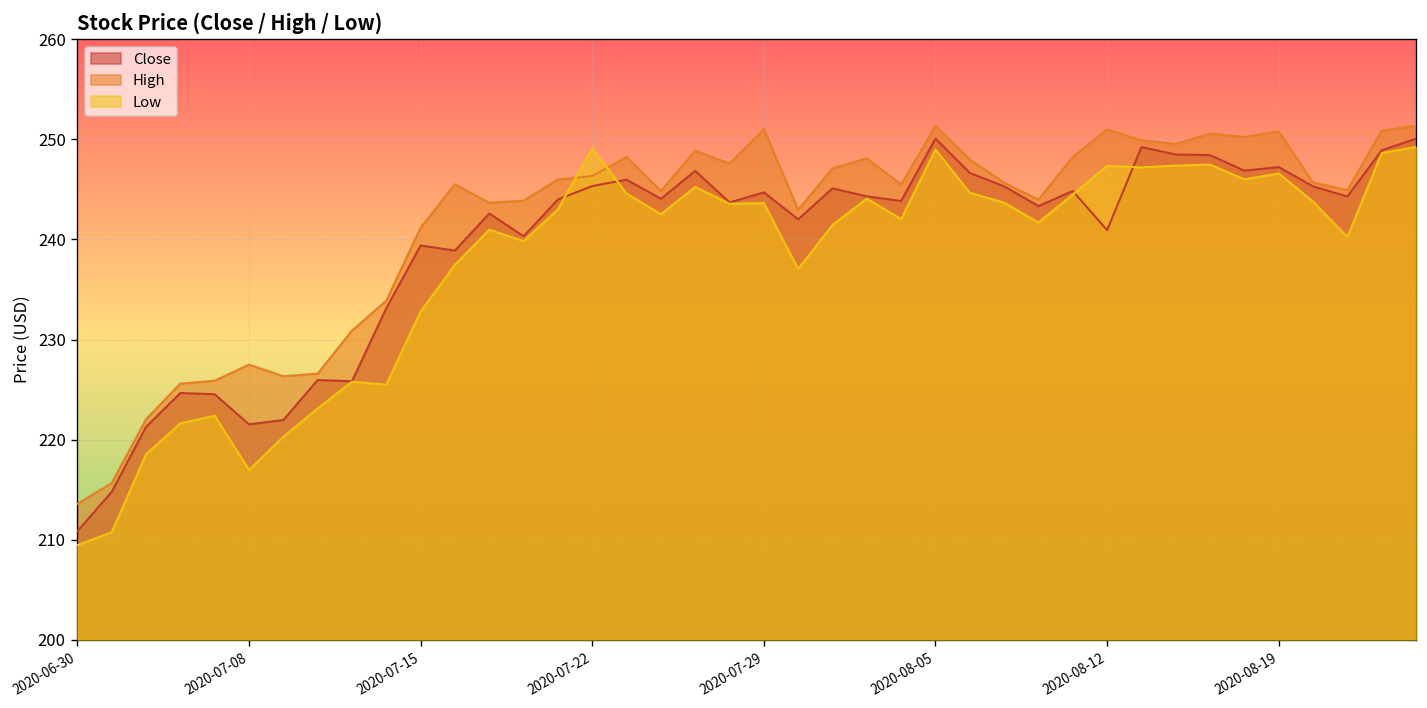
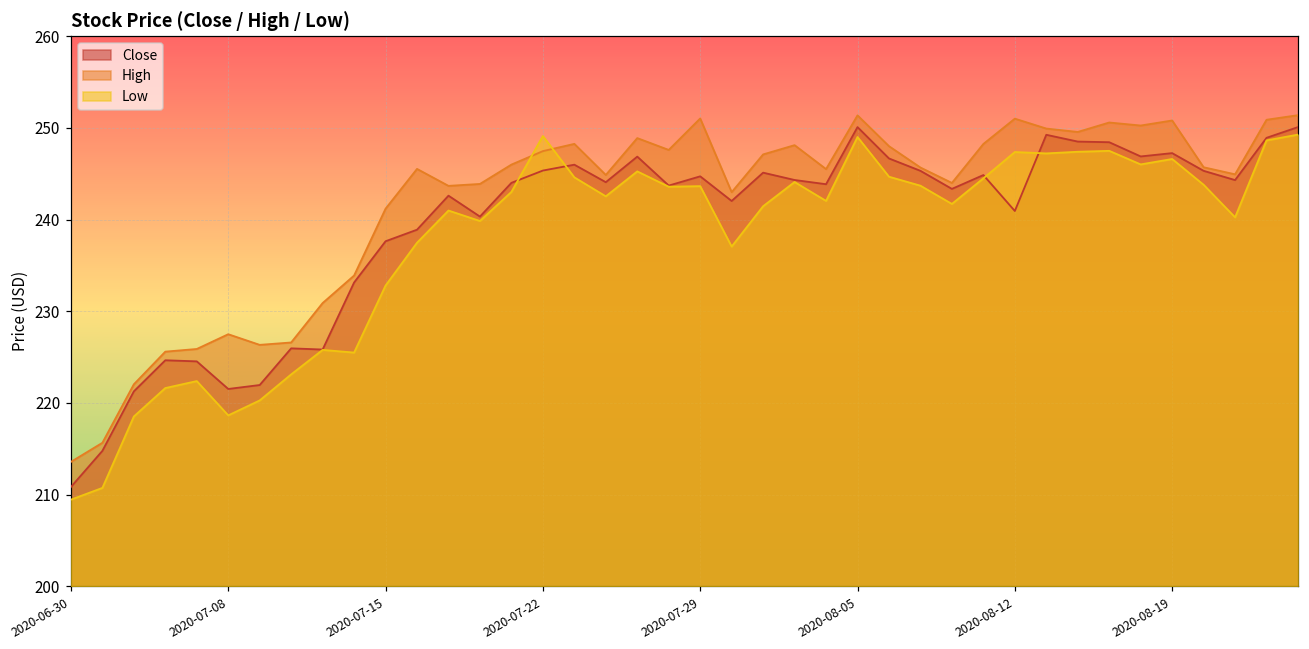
  {
    "Close": {
      "2020-06-30": 211,
      "2020-07-08": 222,
-     "2020-07-15": 239,
+     "2020-07-15": 238,
      "2020-07-22": 245,
      "2020-07-29": 245,
      "2020-08-05": 250,
      "2020-08-12": 241,
      "2020-08-19": 247
    },
    "High": {
      "2020-06-30": 214,
      "2020-07-08": 227,
      "2020-07-15": 241,
-     "2020-07-22": 246,
+     "2020-07-22": 247,
      "2020-07-29": 251,
      "2020-08-05": 251,
      "2020-08-12": 251,
      "2020-08-19": 251
    },
    "Low": {
      "2020-06-30": 209,
-     "2020-07-08": 217,
+     "2020-07-08": 219,
      "2020-07-15": 233,
      "2020-07-22": 249,
      "2020-07-29": 244,
      "2020-08-05": 249,
      "2020-08-12": 247,
      "2020-08-19": 247
    }
  }
